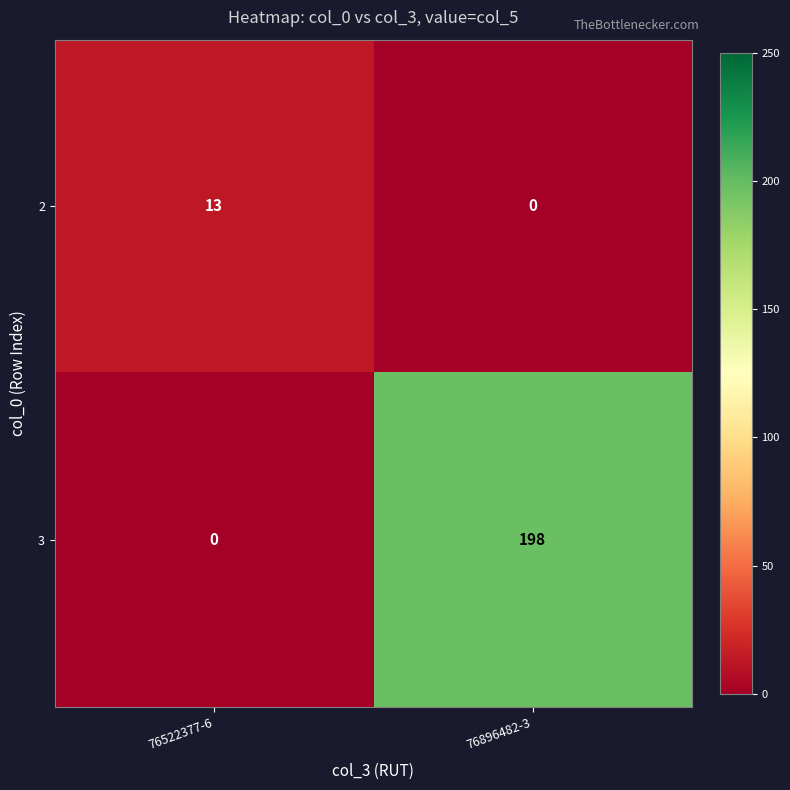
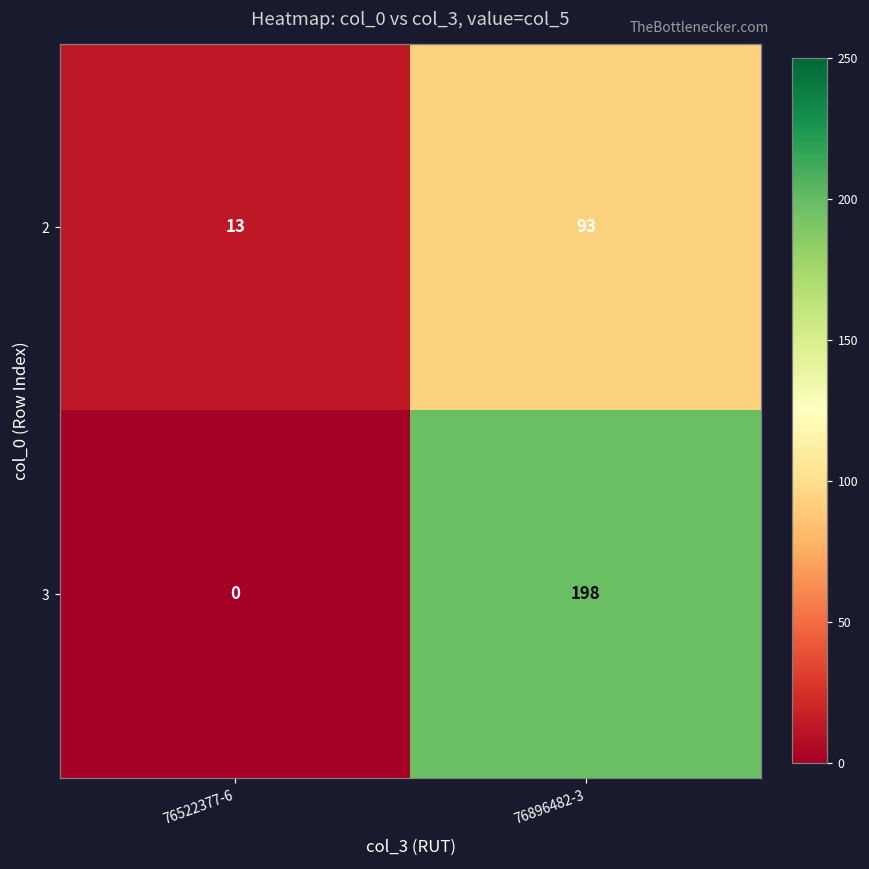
  {
    "2": {
      "76522377-6": 13,
-     "76896482-3": 0
+     "76896482-3": 93
    },
    "3": {
      "76522377-6": 0,
      "76896482-3": 198
    }
  }
